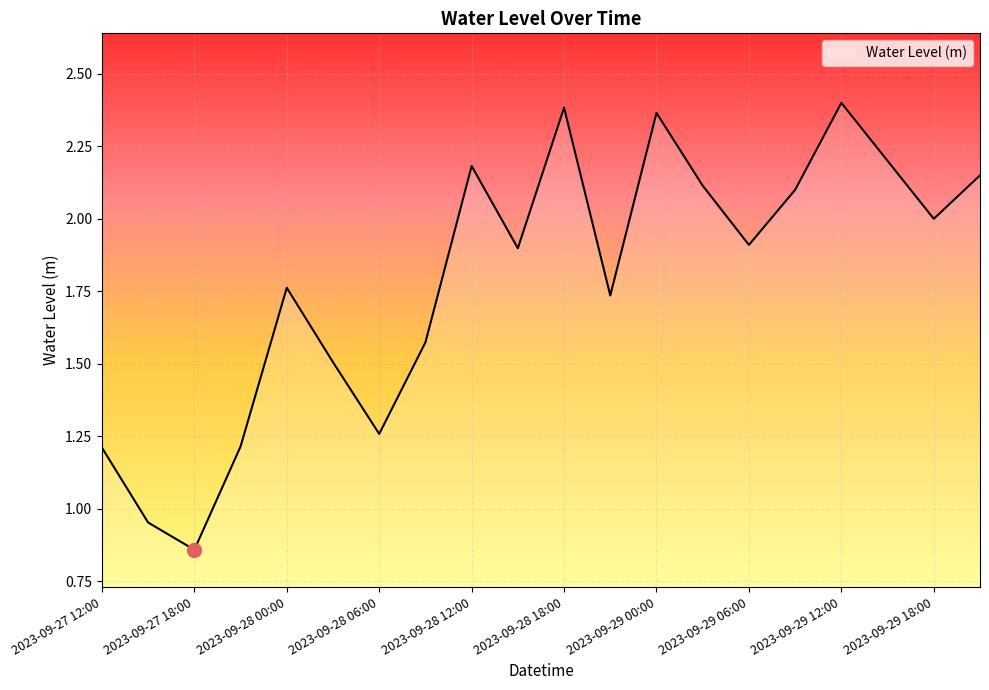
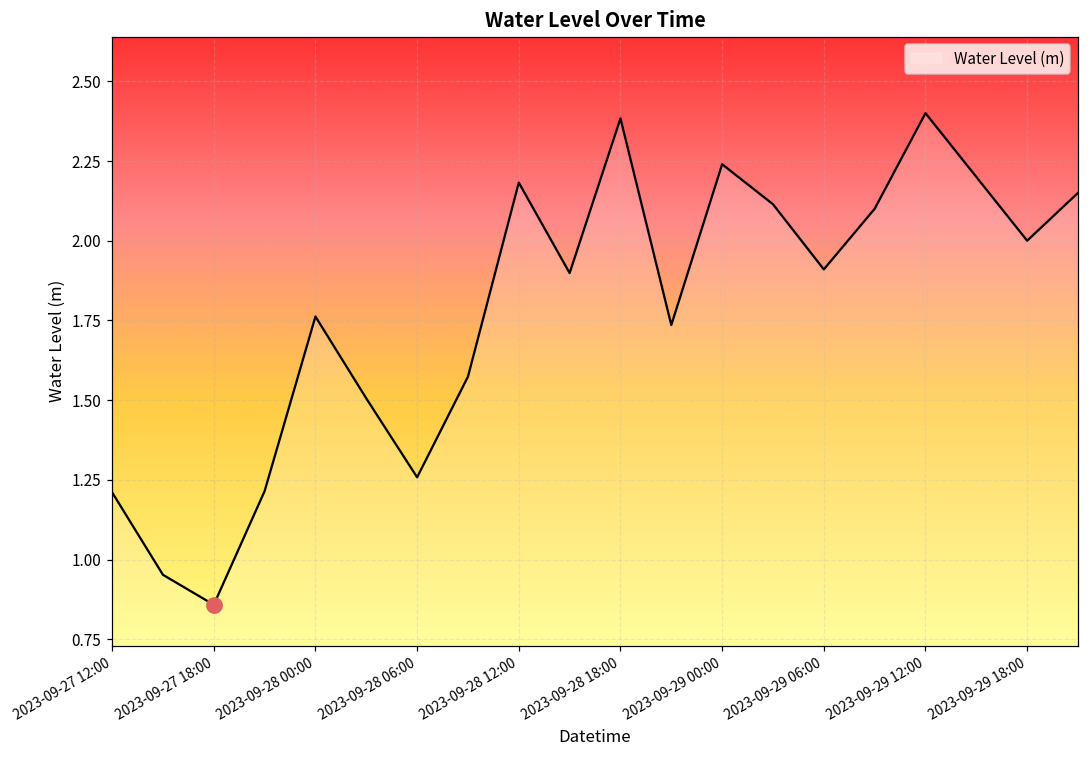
  {
    "Water Level (m)": {
      "2023-09-27 12:00": 1.21,
      "2023-09-28 00:00": 1.76,
      "2023-09-28 06:00": 1.26,
      "2023-09-28 12:00": 2.18,
      "2023-09-28 18:00": 2.38,
-     "2023-09-29 00:00": 2.37,
+     "2023-09-29 00:00": 2.24,
      "2023-09-29 06:00": 1.91,
      "2023-09-29 12:00": 2.40,
      "2023-09-29 18:00": 2.00
    }
  }
